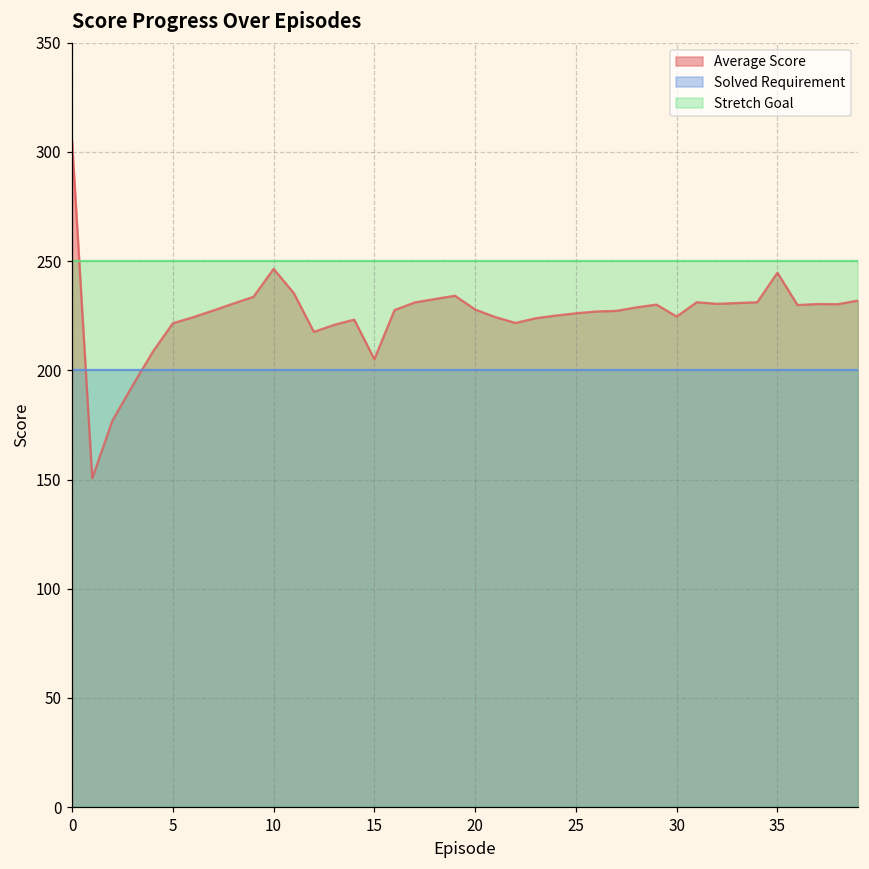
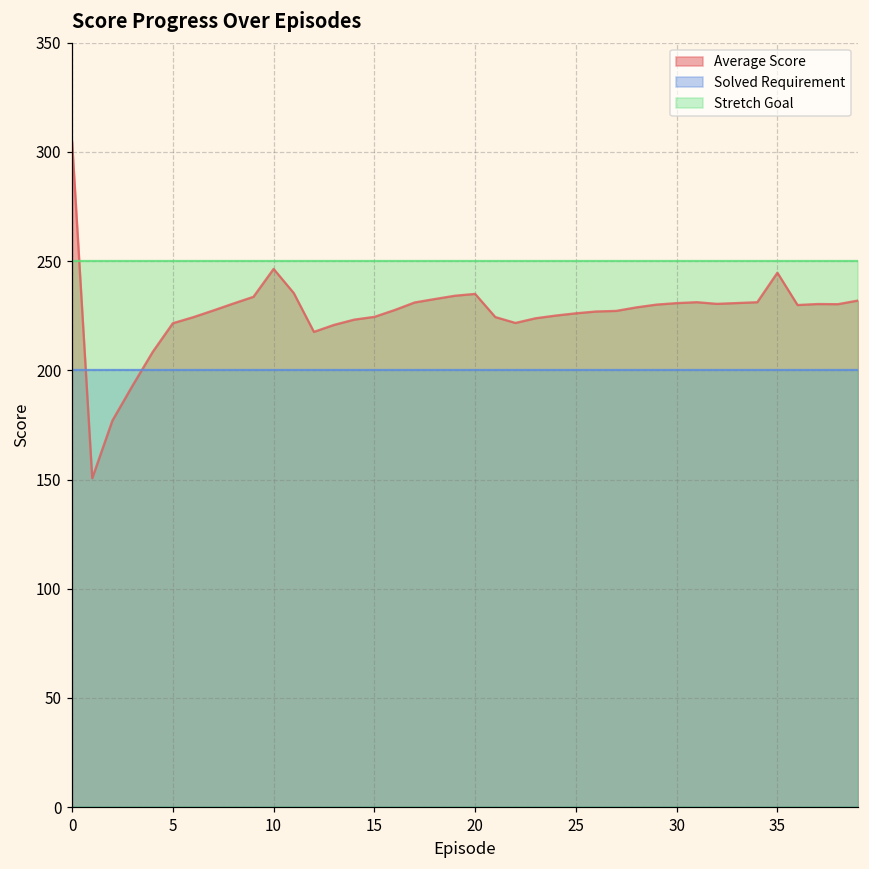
  {
    "Average Score": {
      "0": 305,
      "5": 222,
      "10": 246,
-     "15": 205,
-     "20": 228,
+     "15": 224,
+     "20": 235,
      "25": 226,
-     "30": 225,
+     "30": 231,
      "35": 245
    },
    "Solved Requirement": {
      "0": 200,
      "5": 200,
      "10": 200,
      "15": 200,
      "20": 200,
      "25": 200,
      "30": 200,
      "35": 200
    },
    "Stretch Goal": {
      "0": 250,
      "5": 250,
      "10": 250,
      "15": 250,
      "20": 250,
      "25": 250,
      "30": 250,
      "35": 250
    }
  }
